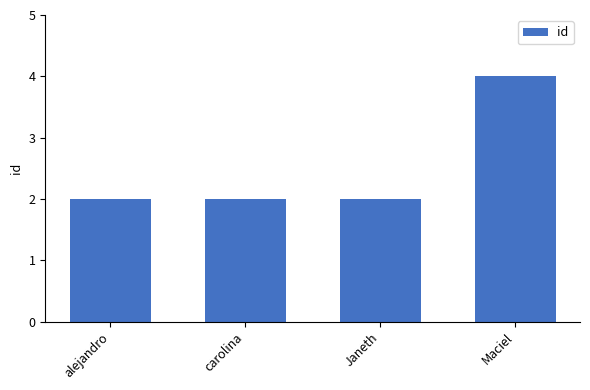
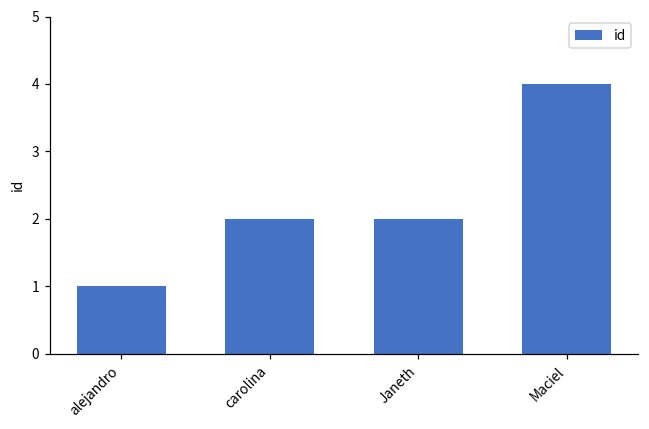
  {
-   "alejandro": 2,
+   "alejandro": 1,
    "carolina": 2,
    "Janeth": 2,
    "Maciel": 4
  }
